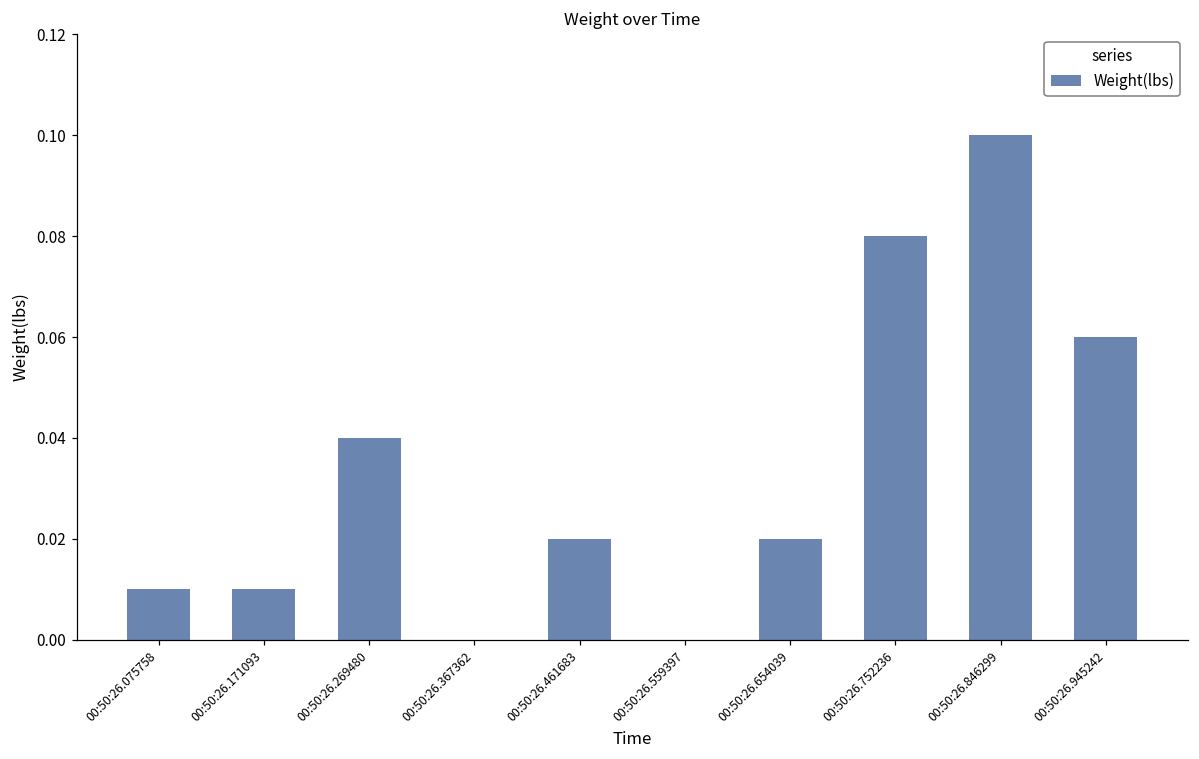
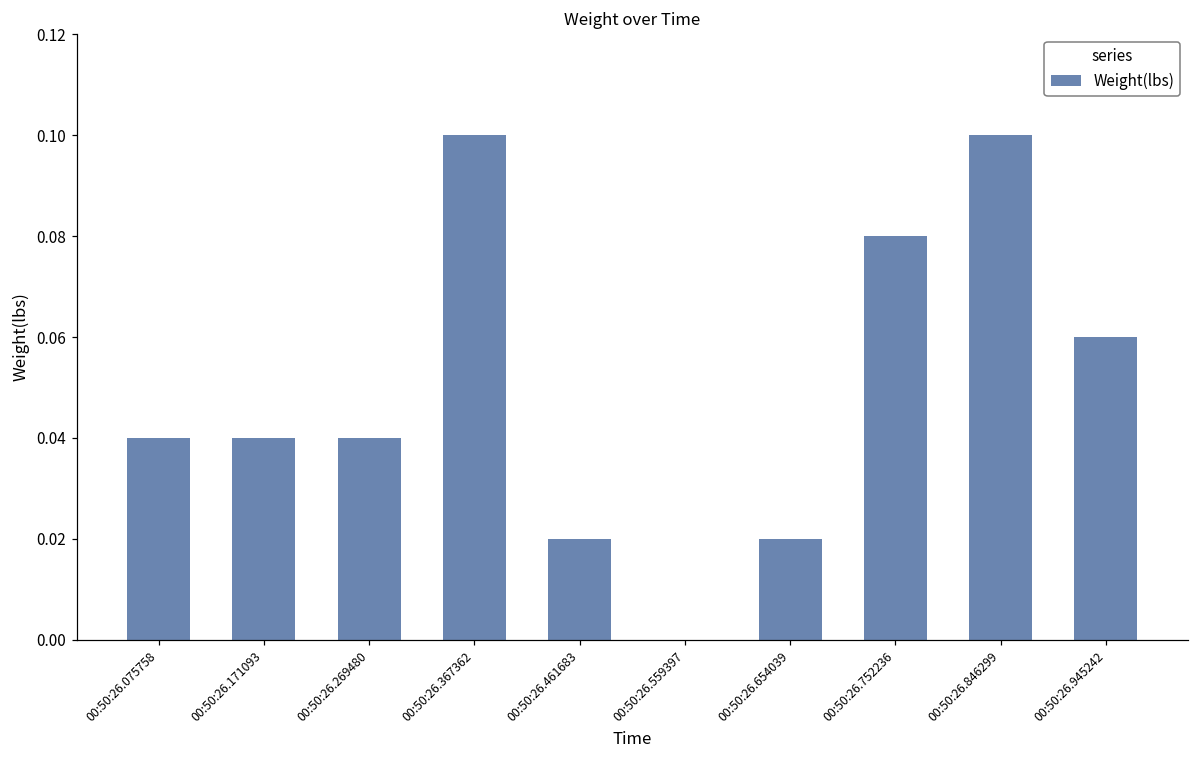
  {
-   "00:50:26.075758": 0.01,
-   "00:50:26.171093": 0.01,
+   "00:50:26.075758": 0.04,
+   "00:50:26.171093": 0.04,
    "00:50:26.269480": 0.04,
-   "00:50:26.367362": 0.0,
+   "00:50:26.367362": 0.1,
    "00:50:26.461683": 0.02,
    "00:50:26.559397": 0.00,
    "00:50:26.654039": 0.02,
    "00:50:26.752236": 0.08,
    "00:50:26.846299": 0.10,
    "00:50:26.945242": 0.06
  }
